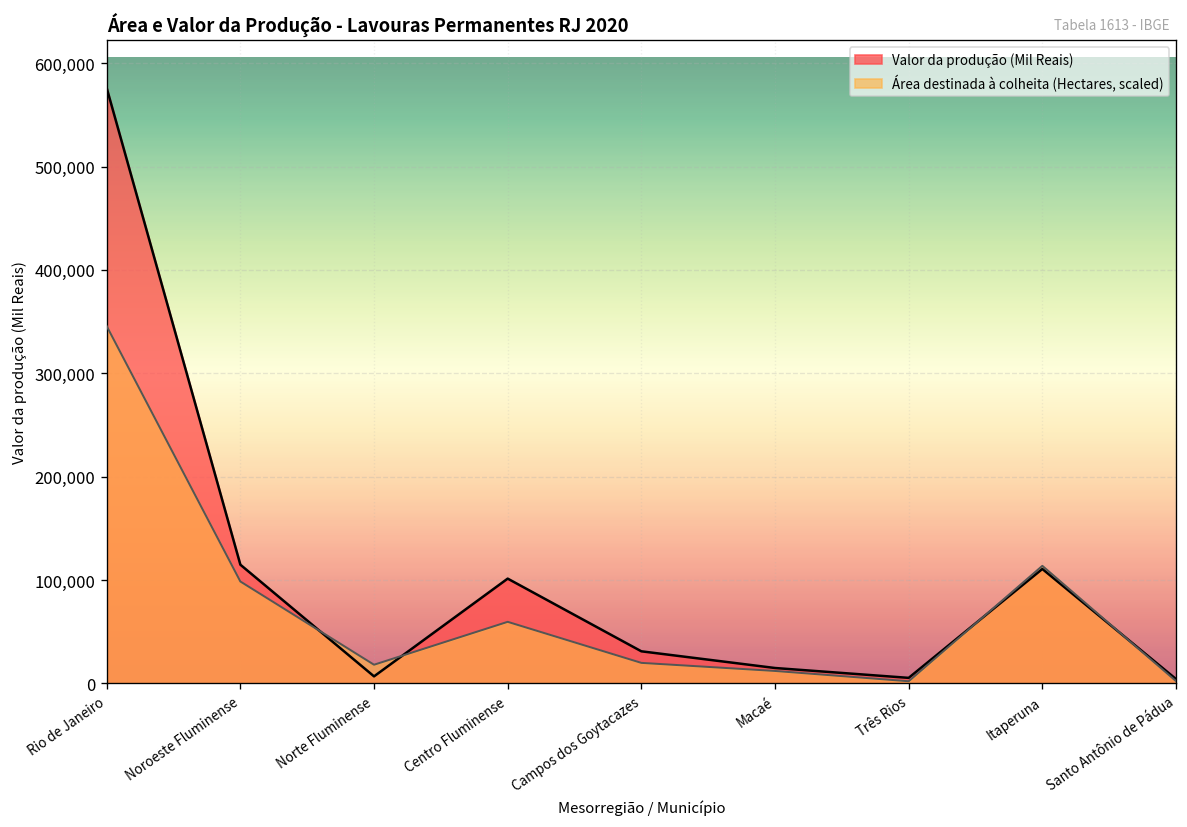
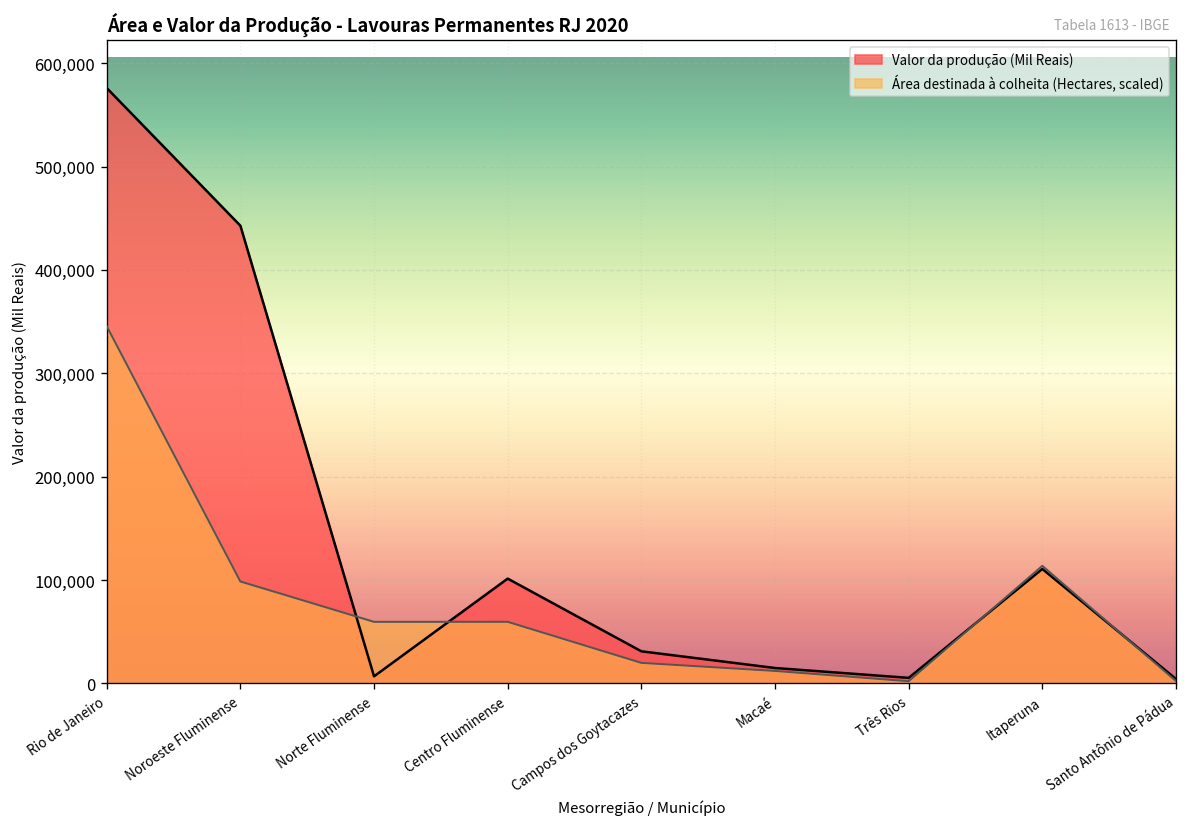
  {
    "Valor da produção (Mil Reais)": {
      "Rio de Janeiro": "580,000",
-     "Noroeste Fluminense": "110,000",
+     "Noroeste Fluminense": "440,000",
      "Norte Fluminense": "10,000",
      "Centro Fluminense": "100,000",
      "Campos dos Goytacazes": "30,000",
      "Três Rios": "10,000",
      "Itaperuna": "110,000"
    },
    "Área destinada à colheita (Hectares, scaled)": {
      "Rio de Janeiro": "350,000",
      "Noroeste Fluminense": "100,000",
-     "Norte Fluminense": "20,000",
+     "Norte Fluminense": "60,000",
      "Centro Fluminense": "60,000",
      "Campos dos Goytacazes": "20,000",
      "Três Rios": "0",
      "Itaperuna": "110,000"
    }
  }
